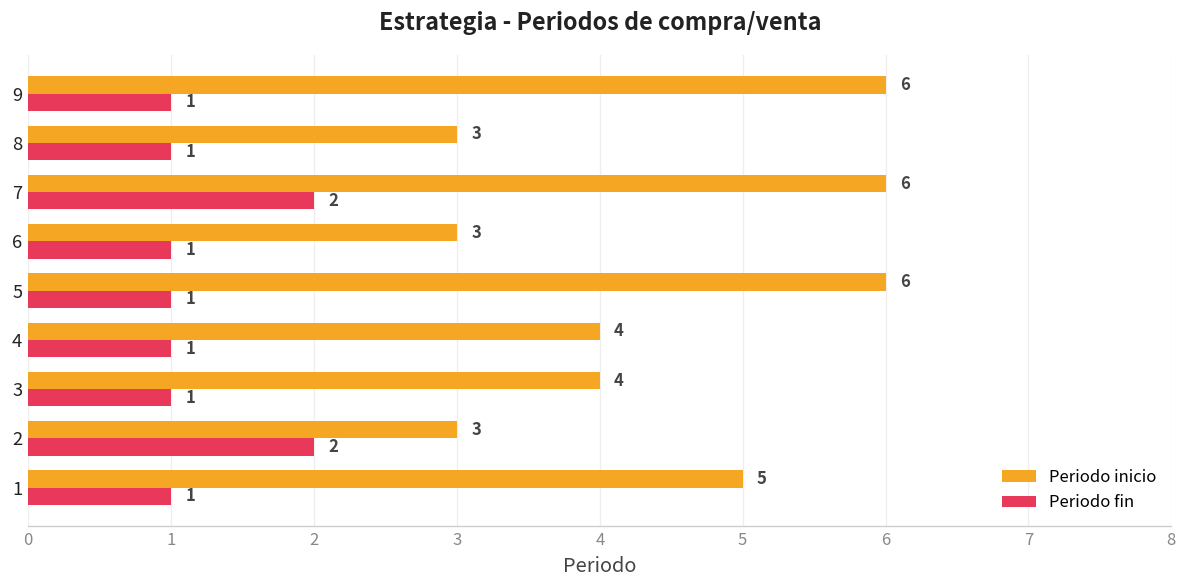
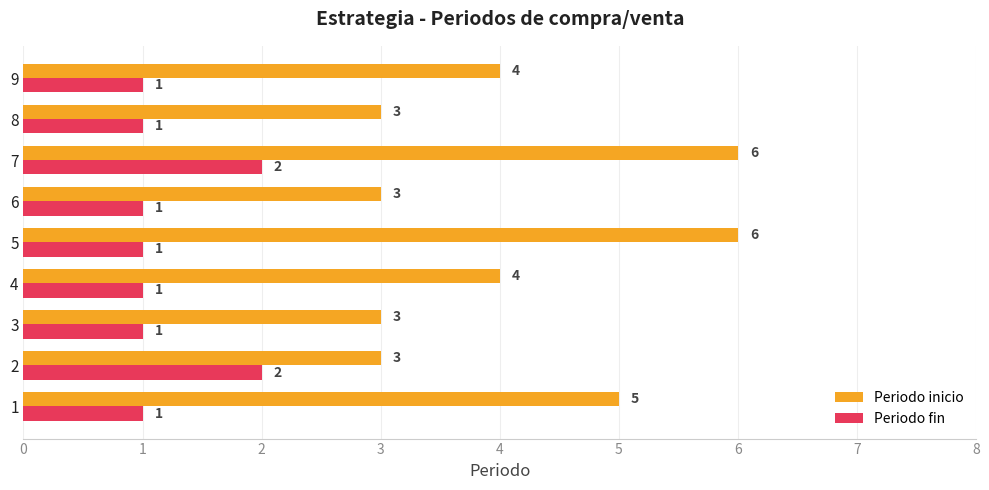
  {
    "Periodo inicio": {
-     "9": 6,
+     "9": 4,
      "8": 3,
      "7": 6,
      "6": 3,
      "5": 6,
      "4": 4,
-     "3": 4,
+     "3": 3,
      "2": 3,
      "1": 5
    },
    "Periodo fin": {
      "9": 1,
      "8": 1,
      "7": 2,
      "6": 1,
      "5": 1,
      "4": 1,
      "3": 1,
      "2": 2,
      "1": 1
    }
  }
